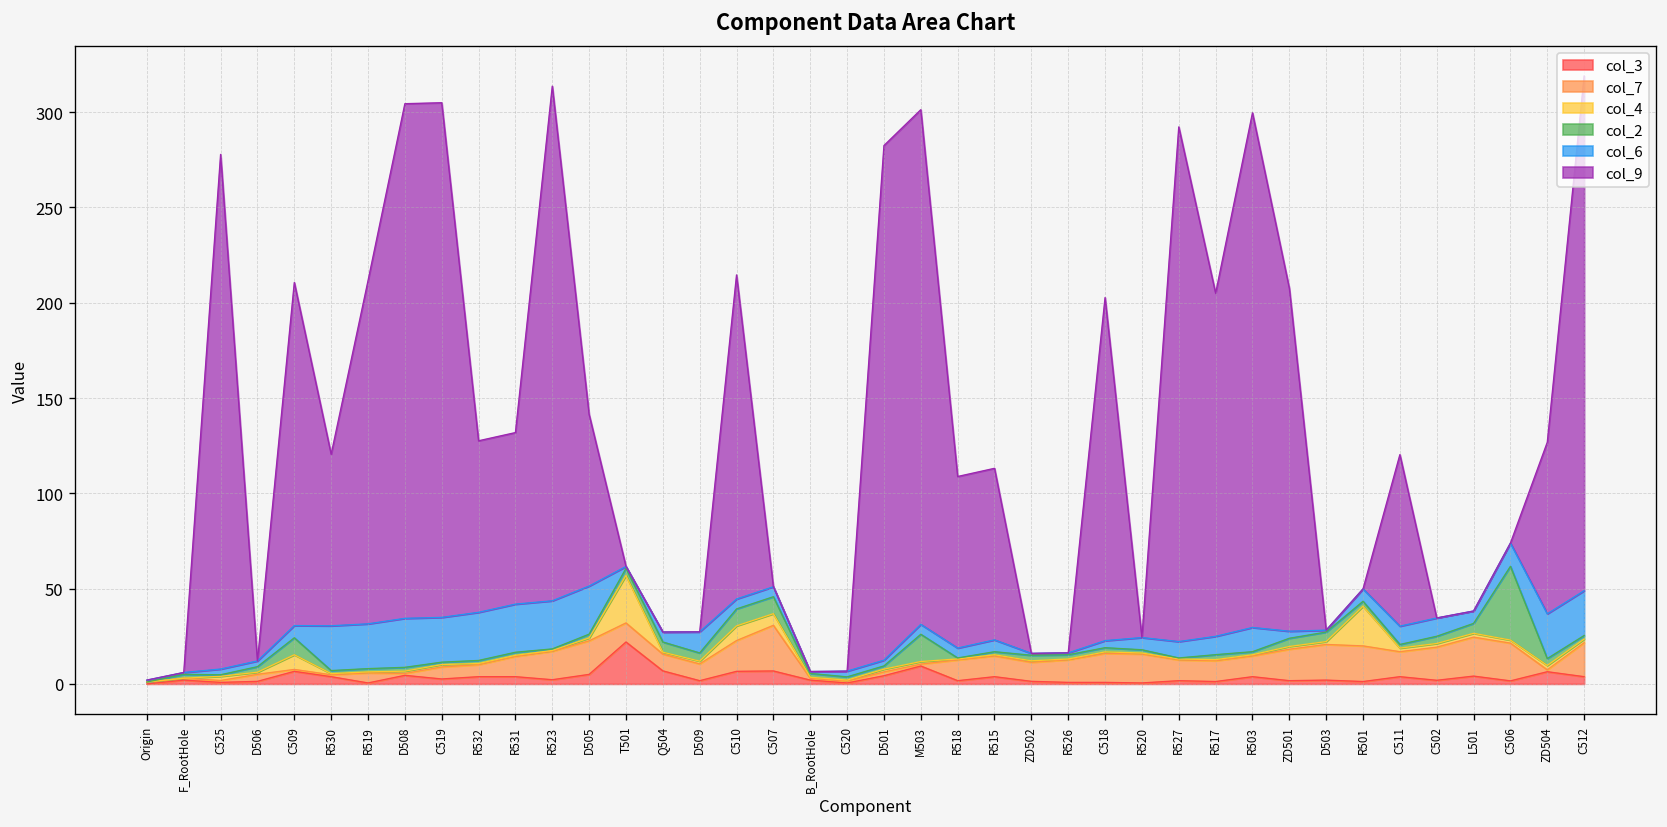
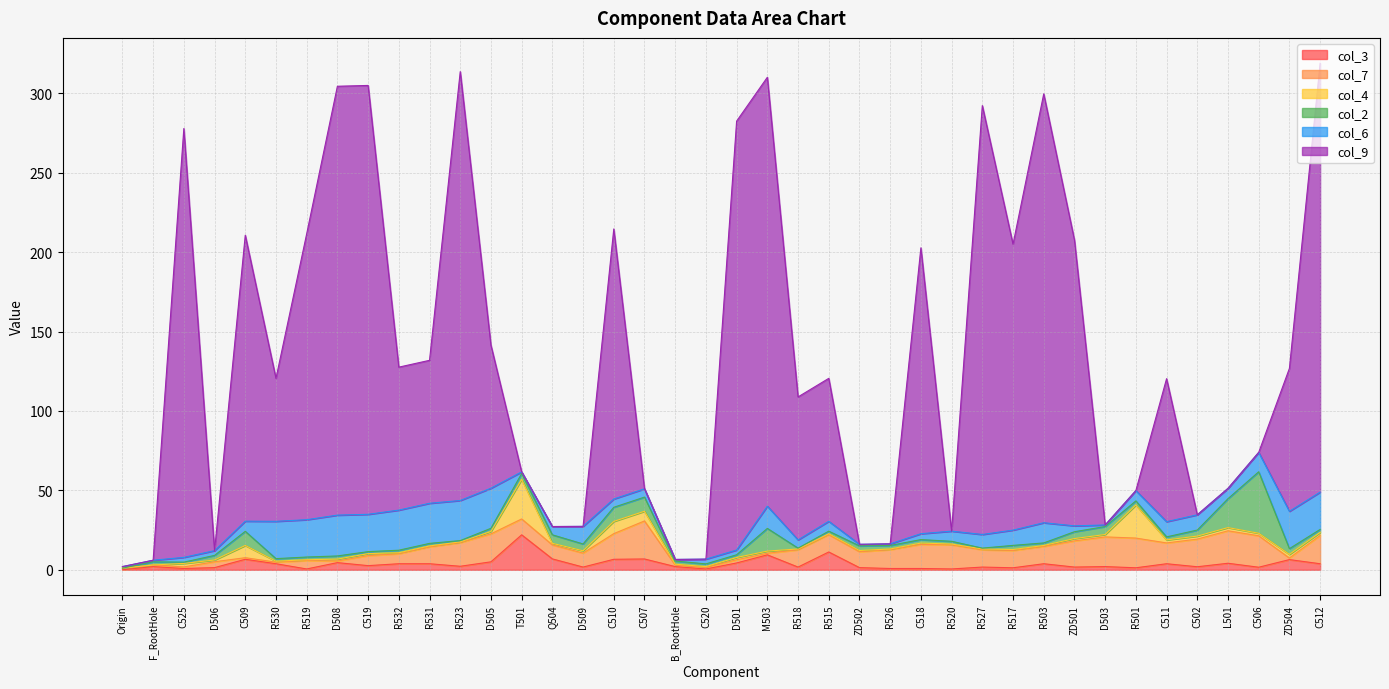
  {
    "col_3": {
      "D506": 1,
      "R519": 1,
      "C519": 3,
      "R532": 4,
      "R531": 4,
      "R523": 2,
      "D505": 5,
      "T501": 22,
      "Q504": 7,
      "D509": 2,
      "C510": 7,
      "C507": 7,
      "D501": 4,
      "R518": 2,
-     "R515": 4,
+     "R515": 11,
      "ZD502": 1,
      "R526": 1,
      "C518": 1,
      "R520": 1,
      "R527": 2,
      "R517": 1,
      "R503": 4,
      "ZD501": 2,
      "D503": 2,
      "R501": 1,
      "C511": 4,
      "C502": 2,
      "L501": 4,
      "C506": 2,
      "C512": 4
    },
    "col_7": {
      "T501": 10,
      "C510": 16,
      "C507": 24,
      "R501": 19,
      "C511": 13,
      "C502": 17,
      "L501": 20,
      "C506": 20,
      "C512": 18
    },
    "col_4": {
      "C509": 8,
      "T501": 25,
      "C510": 8,
      "C507": 6,
      "R501": 21,
      "C511": 2,
      "C502": 2,
      "L501": 2,
      "C506": 2,
      "ZD504": 2,
      "C512": 2
    },
    "col_2": {
      "D506": 3,
      "C509": 9,
      "R519": 2,
      "D508": 2,
      "R532": 2,
      "D505": 2,
      "Q504": 5,
      "D509": 4,
      "C510": 9,
      "C507": 9,
      "C520": 2,
      "D501": 2,
      "M503": 14,
      "C518": 2,
      "R520": 2,
      "R517": 3,
      "R503": 2,
      "ZD501": 4,
      "R501": 3,
      "C511": 2,
      "C502": 4,
-     "L501": 5,
+     "L501": 18,
      "C506": 39,
      "ZD504": 4,
      "C512": 2
    },
    "col_6": {
      "C525": 3,
      "C509": 6,
      "R530": 24,
      "R519": 24,
      "D508": 26,
      "C519": 23,
      "R532": 25,
      "R531": 25,
      "R523": 25,
      "D505": 25,
      "C510": 5,
      "D501": 3,
-     "M503": 5,
+     "M503": 14,
      "R518": 5,
      "R515": 6,
      "C518": 4,
      "R527": 9,
      "R517": 10,
      "R503": 13,
      "ZD501": 4,
      "C511": 10,
      "ZD504": 24,
      "C512": 24
    },
    "col_9": {
      "C525": 270,
      "C509": 180,
      "R530": 90,
      "R519": 180,
      "D508": 270,
      "C519": 270,
      "R532": 90,
      "R531": 90,
      "R523": 270,
      "D505": 90,
      "C510": 170,
      "D501": 270,
      "M503": 270,
      "R518": 90,
      "R515": 90,
      "C518": 180,
      "R527": 270,
      "R517": 180,
      "R503": 270,
      "ZD501": 180,
      "C511": 90,
      "ZD504": 90
    }
  }
